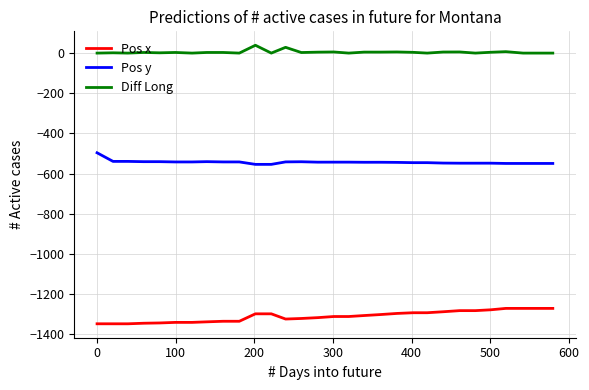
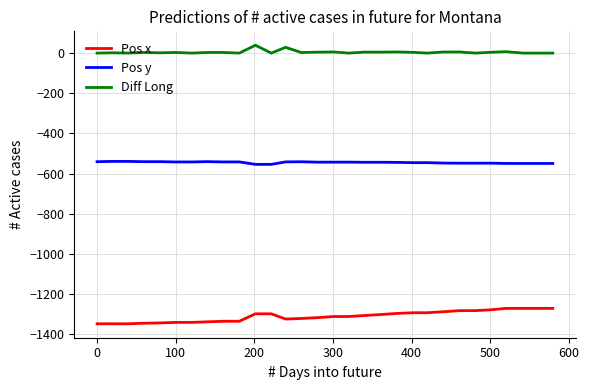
  {
    "Pos x": {
      "0": -1350
    },
    "Pos y": {
-     "0": -500
+     "0": -540
    },
    "Diff Long": {
      "0": 0
    }
  }
